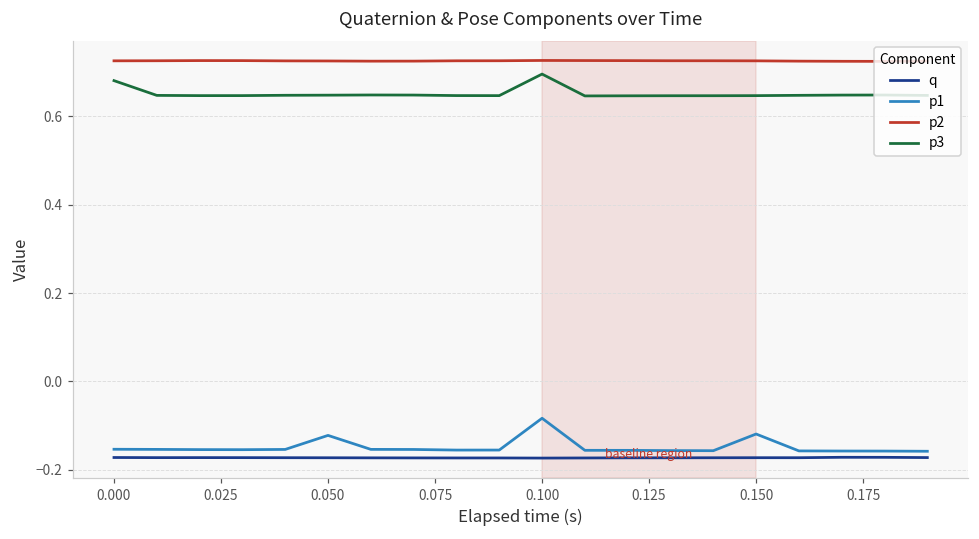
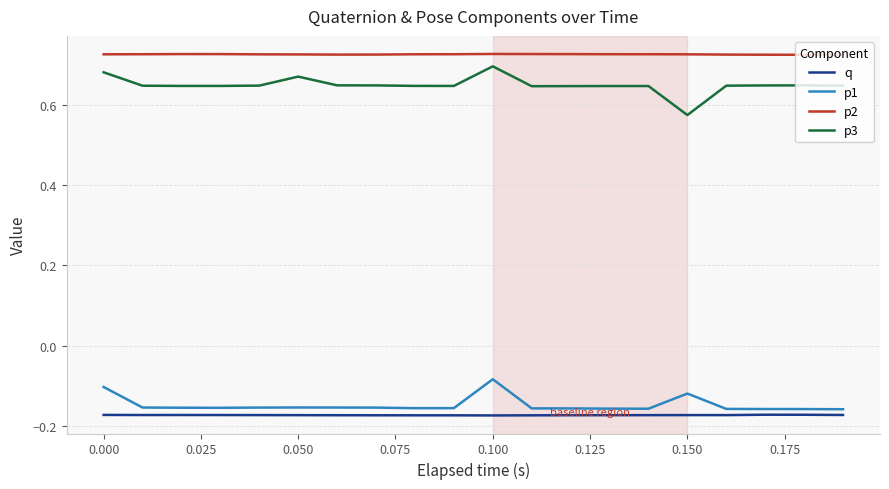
  {
    "q": {
      "0.000": -0.17,
      "0.050": -0.17,
      "0.100": -0.17,
      "0.150": -0.17
    },
    "p1": {
-     "0.000": -0.15,
-     "0.050": -0.12,
+     "0.000": -0.10,
+     "0.050": -0.15,
      "0.100": -0.08,
      "0.150": -0.12
    },
    "p2": {
      "0.000": 0.73,
      "0.050": 0.73,
      "0.100": 0.73,
      "0.150": 0.73
    },
    "p3": {
      "0.000": 0.68,
-     "0.050": 0.65,
+     "0.050": 0.67,
      "0.100": 0.70,
-     "0.150": 0.65
+     "0.150": 0.57
    }
  }
